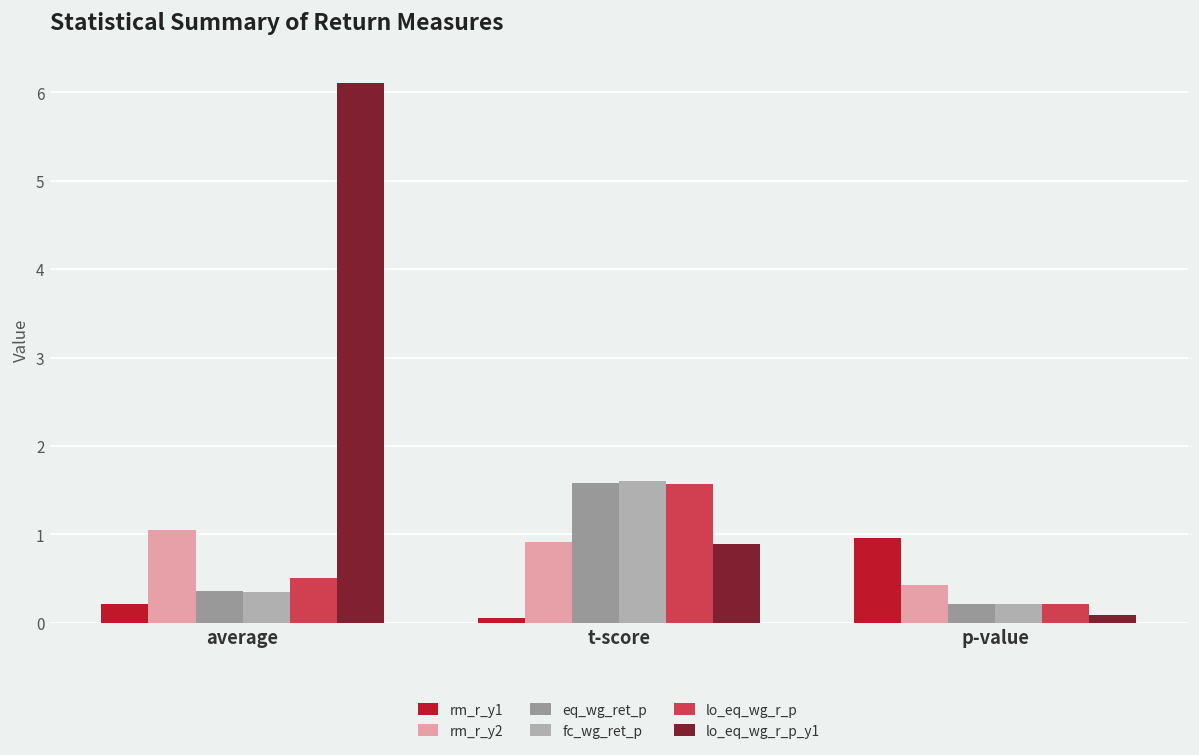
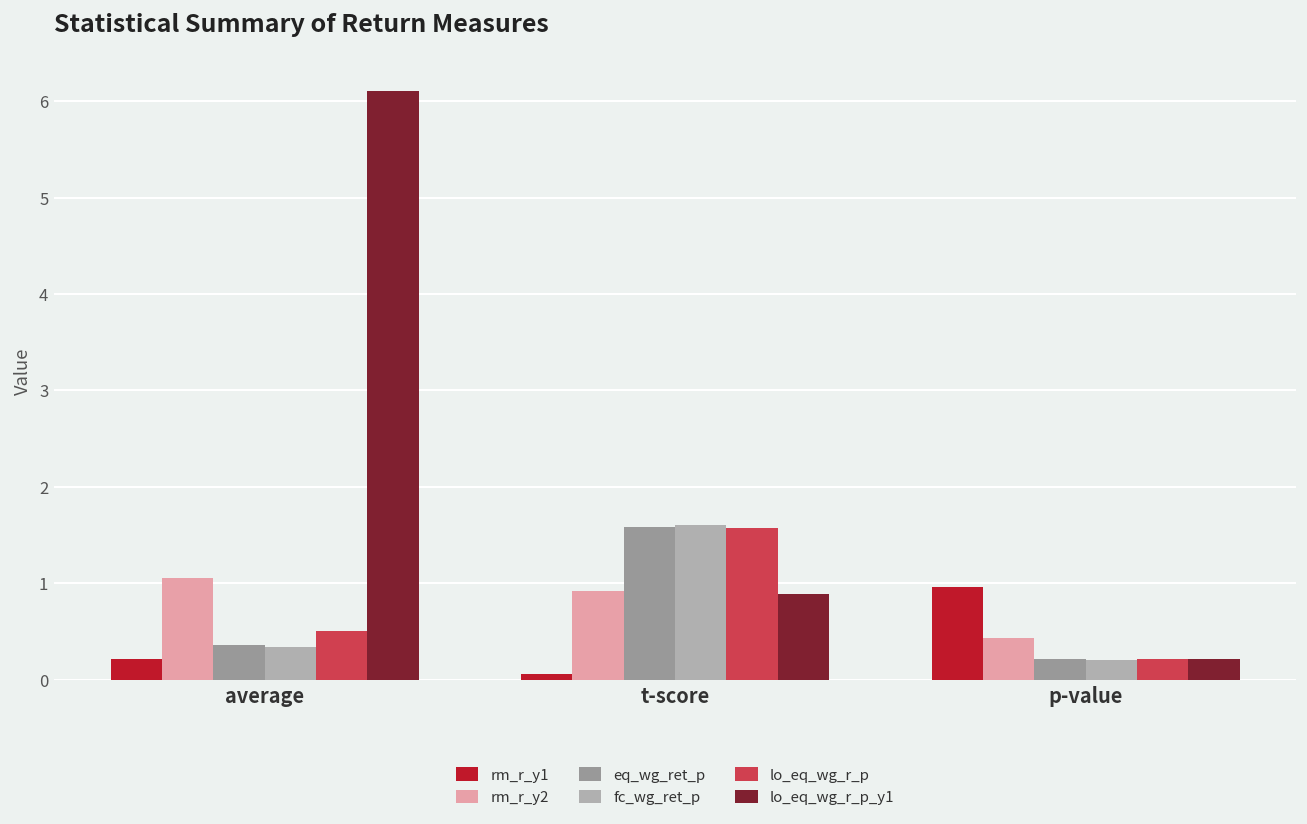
  {
    "lo_eq_wg_r_p_y1": {
      "average": 6.1,
      "t-score": 0.9,
-     "p-value": 0.1
+     "p-value": 0.2
    }
  }
